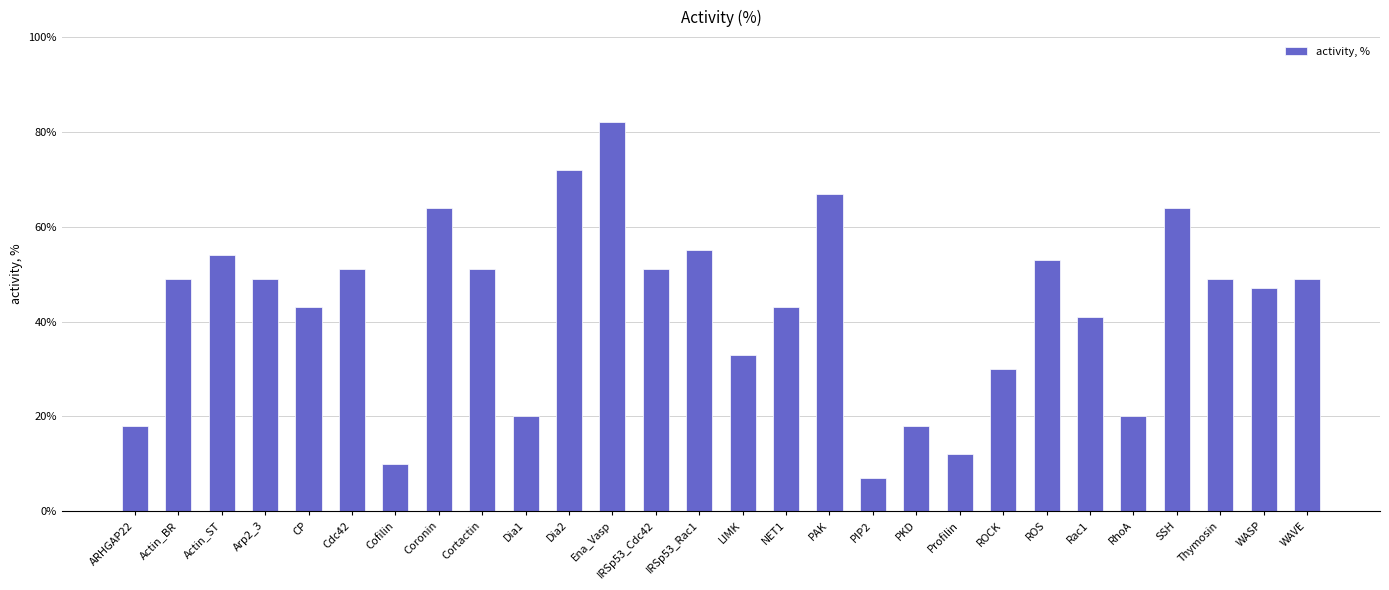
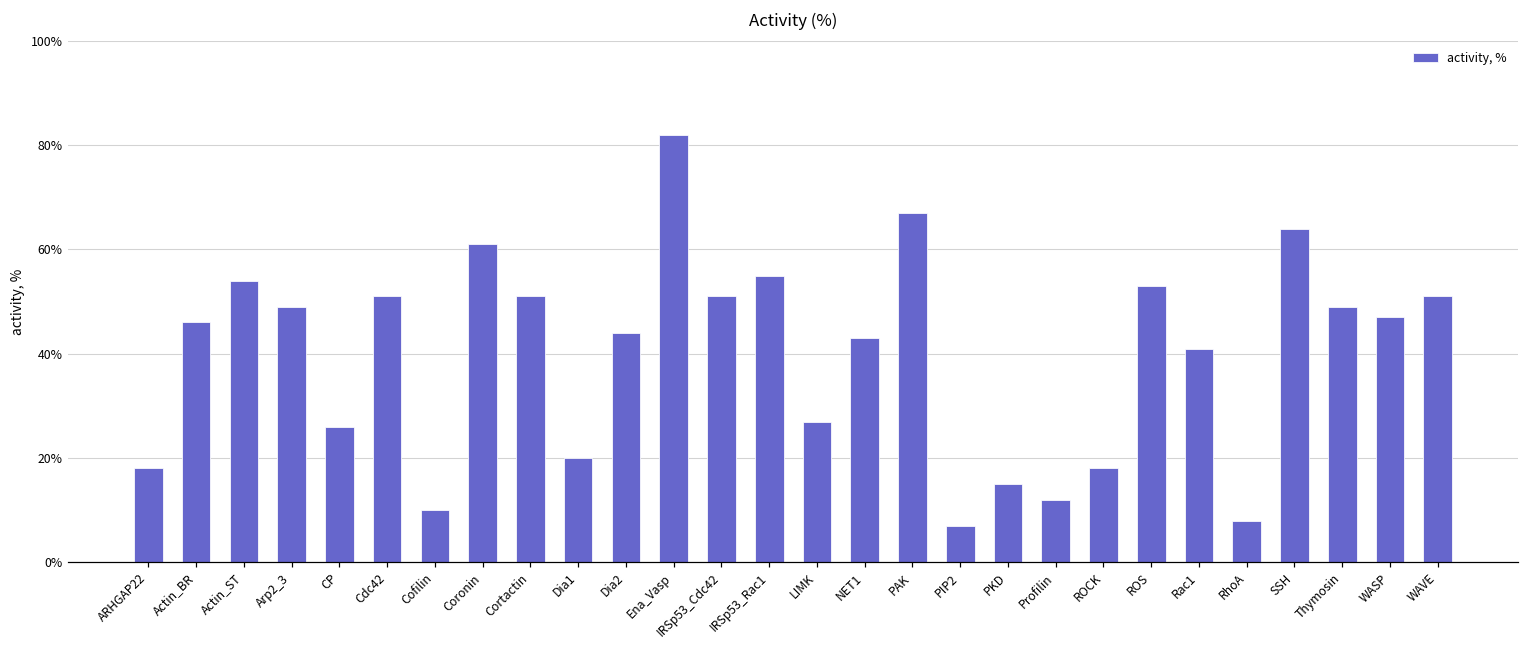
  {
    "ARHGAP22": "18%",
-   "Actin_BR": "49%",
+   "Actin_BR": "46%",
    "Actin_ST": "54%",
    "Arp2_3": "49%",
-   "CP": "43%",
+   "CP": "26%",
    "Cdc42": "51%",
    "Cofilin": "10%",
-   "Coronin": "64%",
+   "Coronin": "61%",
    "Cortactin": "51%",
    "Dia1": "20%",
-   "Dia2": "72%",
+   "Dia2": "44%",
    "Ena_Vasp": "82%",
    "IRSp53_Cdc42": "51%",
    "IRSp53_Rac1": "55%",
-   "LIMK": "33%",
+   "LIMK": "27%",
    "NET1": "43%",
    "PAK": "67%",
    "PIP2": "7%",
-   "PKD": "18%",
+   "PKD": "15%",
    "Profilin": "12%",
-   "ROCK": "30%",
+   "ROCK": "18%",
    "ROS": "53%",
    "Rac1": "41%",
-   "RhoA": "20%",
+   "RhoA": "8%",
    "SSH": "64%",
    "Thymosin": "49%",
    "WASP": "47%",
-   "WAVE": "49%"
+   "WAVE": "51%"
  }
